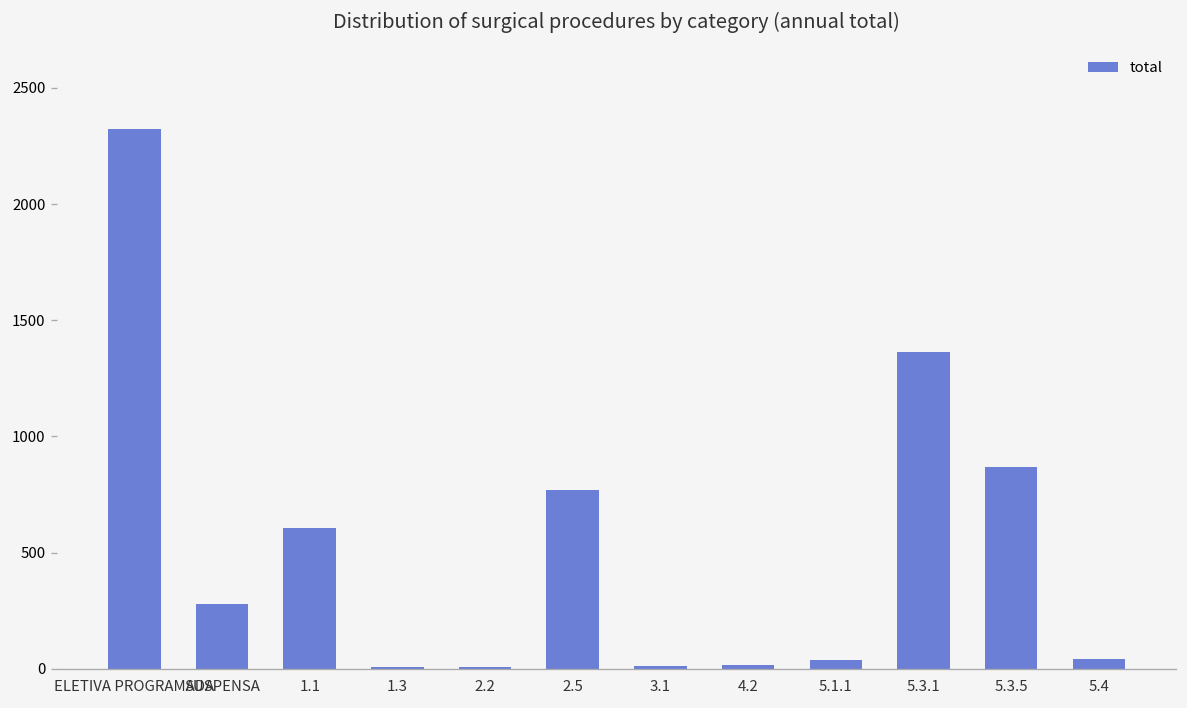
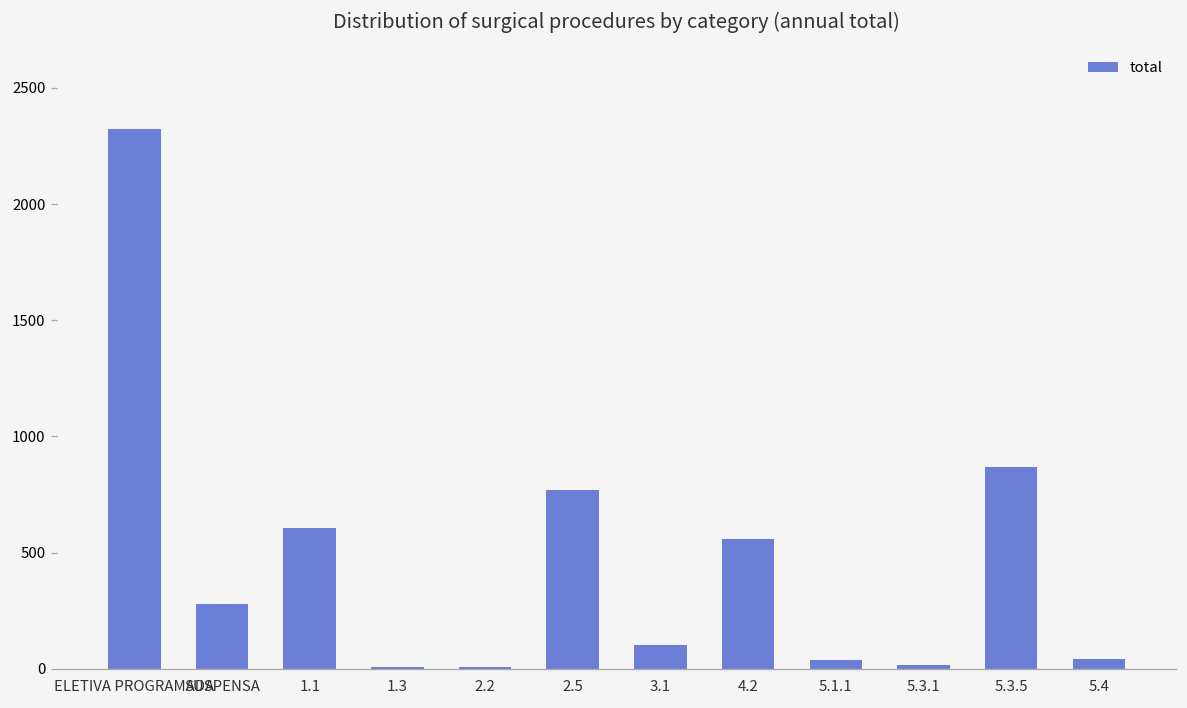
  {
    "1.1": 610,
    "2.5": 770,
-   "3.1": 10,
-   "4.2": 20,
+   "3.1": 100,
+   "4.2": 560,
    "5.1.1": 40,
-   "5.3.1": 1360,
+   "5.3.1": 20,
    "5.3.5": 870,
    "5.4": 40
  }
